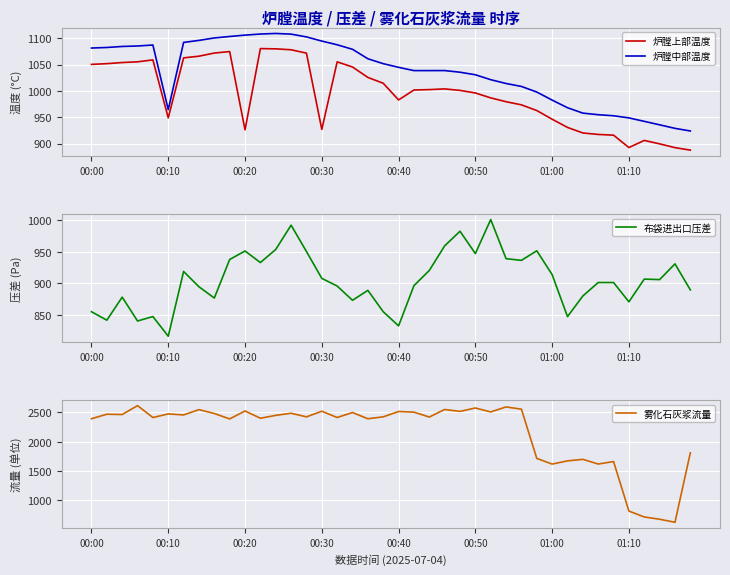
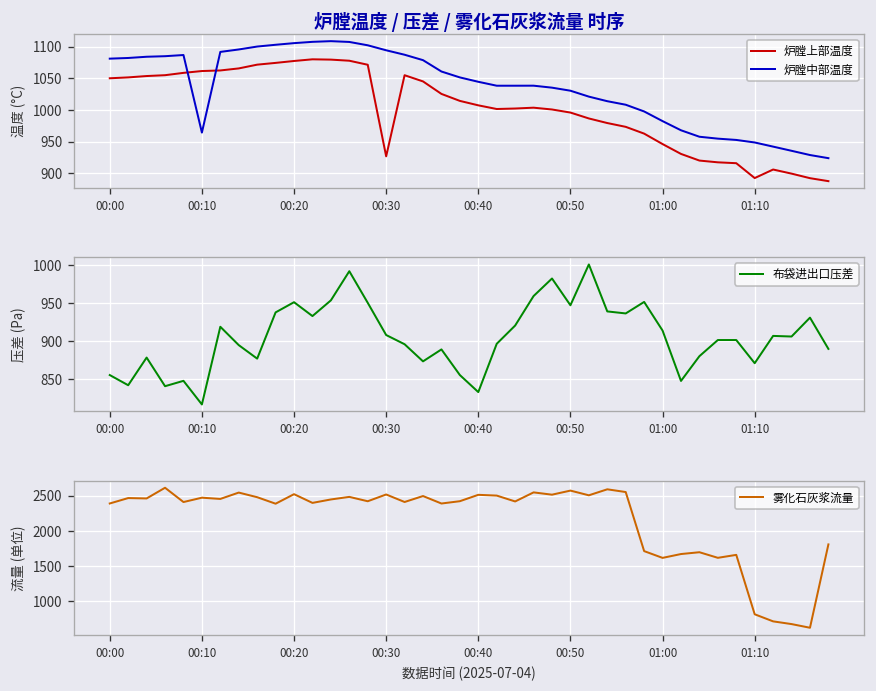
  {
    "炉膛温度 / 压差 / 雾化石灰浆流量 时序": {
      "炉膛上部温度": {
        "00:00": 1050,
-       "00:10": 950,
-       "00:20": 930,
+       "00:10": 1060,
+       "00:20": 1080,
        "00:30": 930,
-       "00:40": 980,
+       "00:40": 1010,
        "00:50": 1000,
        "01:00": 950,
        "01:10": 890
      },
      "炉膛中部温度": {
        "00:00": 1080,
        "00:10": 960,
        "00:20": 1110,
        "00:30": 1090,
        "00:40": 1040,
        "00:50": 1030,
        "01:00": 980,
        "01:10": 950
      }
    }
  }
